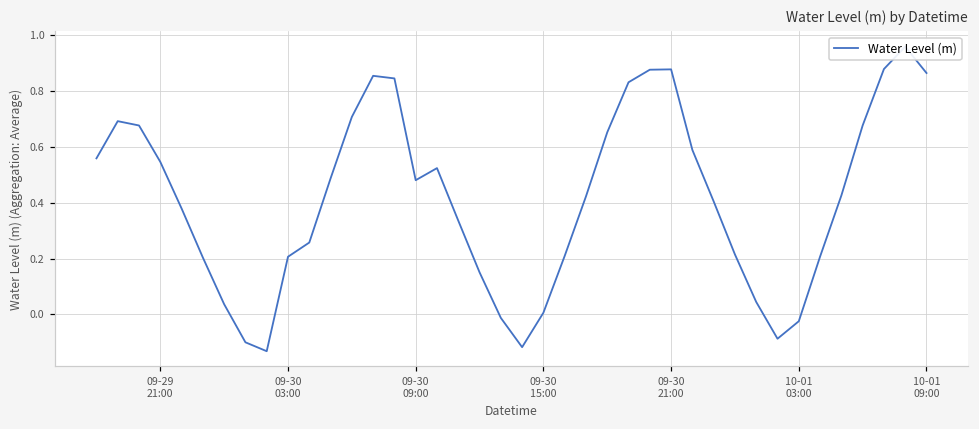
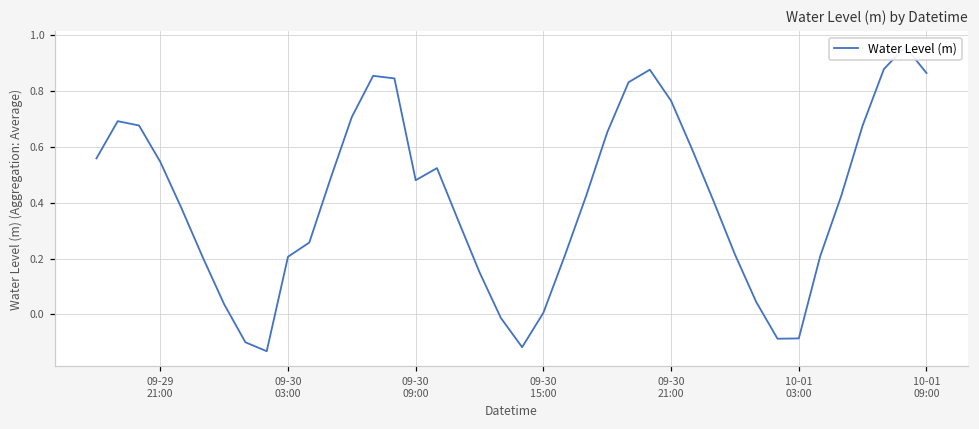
  {
    "09-29 21:00": 0.55,
    "09-30 03:00": 0.21,
    "09-30 09:00": 0.48,
    "09-30 15:00": 0.01,
-   "09-30 21:00": 0.88,
-   "10-01 03:00": -0.02,
+   "09-30 21:00": 0.76,
+   "10-01 03:00": -0.09,
    "10-01 09:00": 0.86
  }
